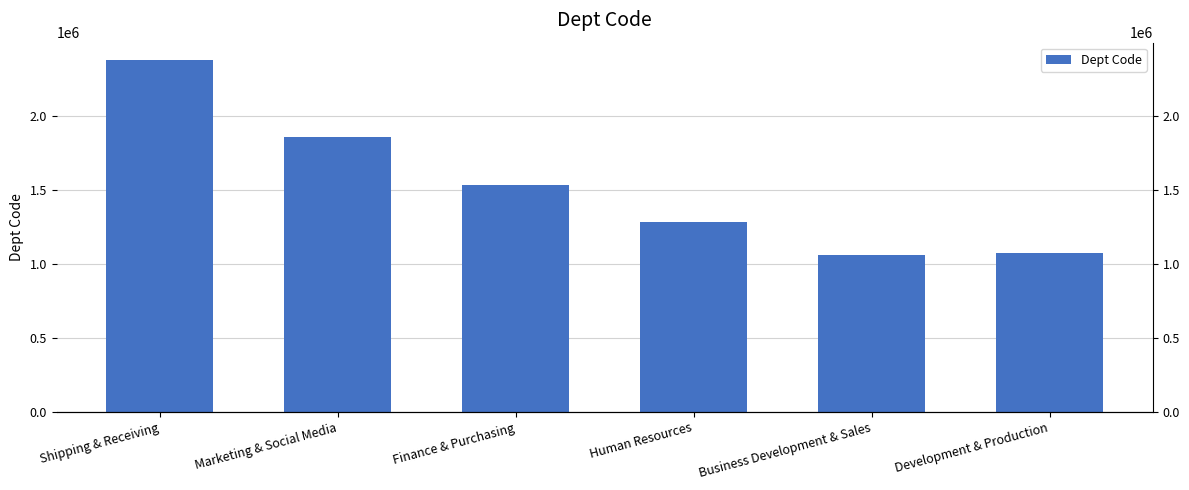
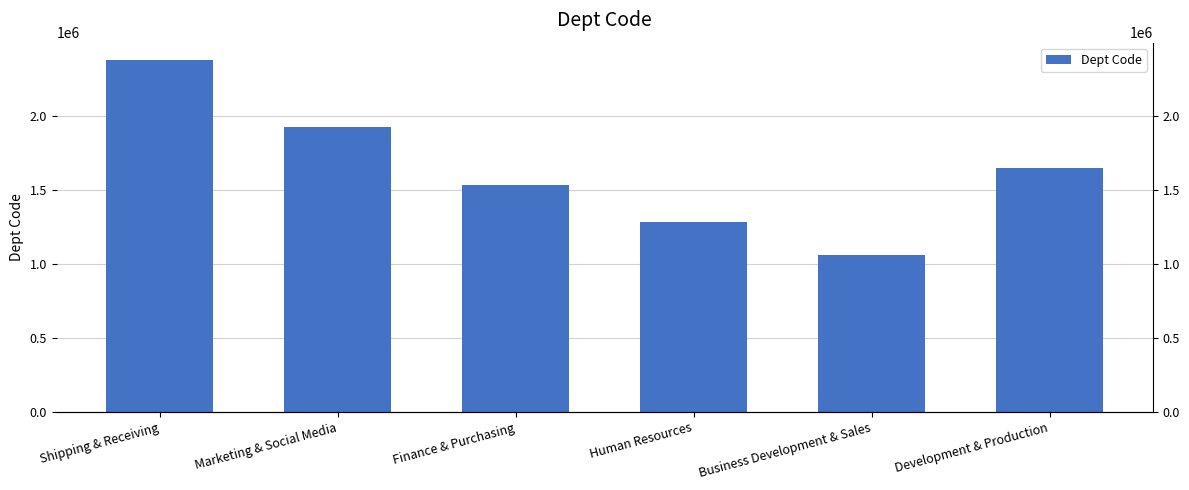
  {
    "Shipping & Receiving": 2380000,
-   "Marketing & Social Media": 1860000,
+   "Marketing & Social Media": 1920000,
    "Finance & Purchasing": 1530000,
    "Human Resources": 1280000,
    "Business Development & Sales": 1060000,
-   "Development & Production": 1070000
+   "Development & Production": 1650000
  }
